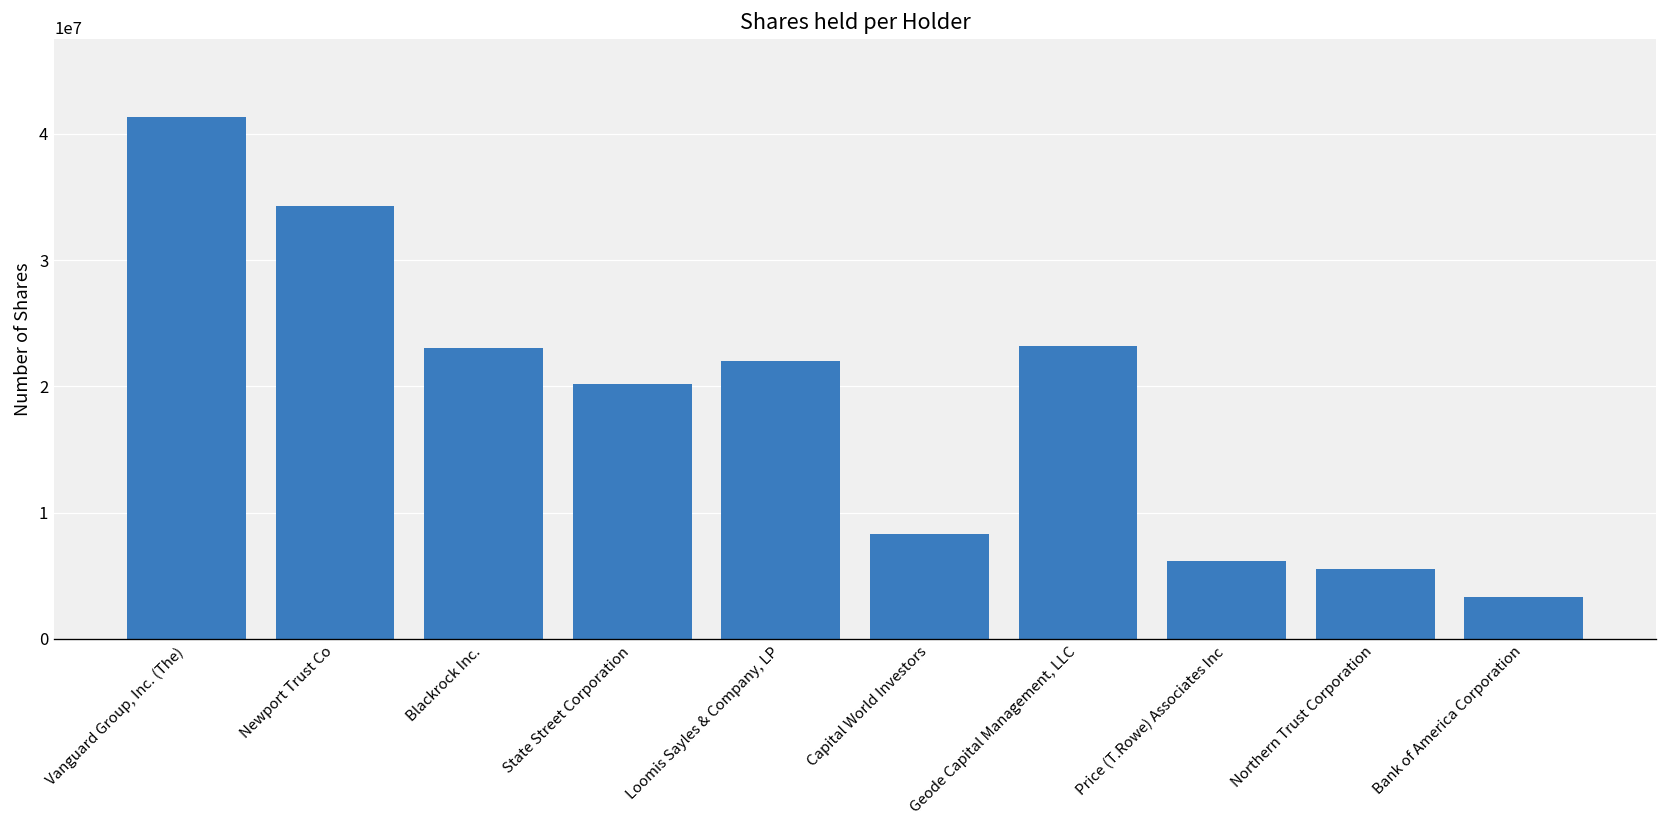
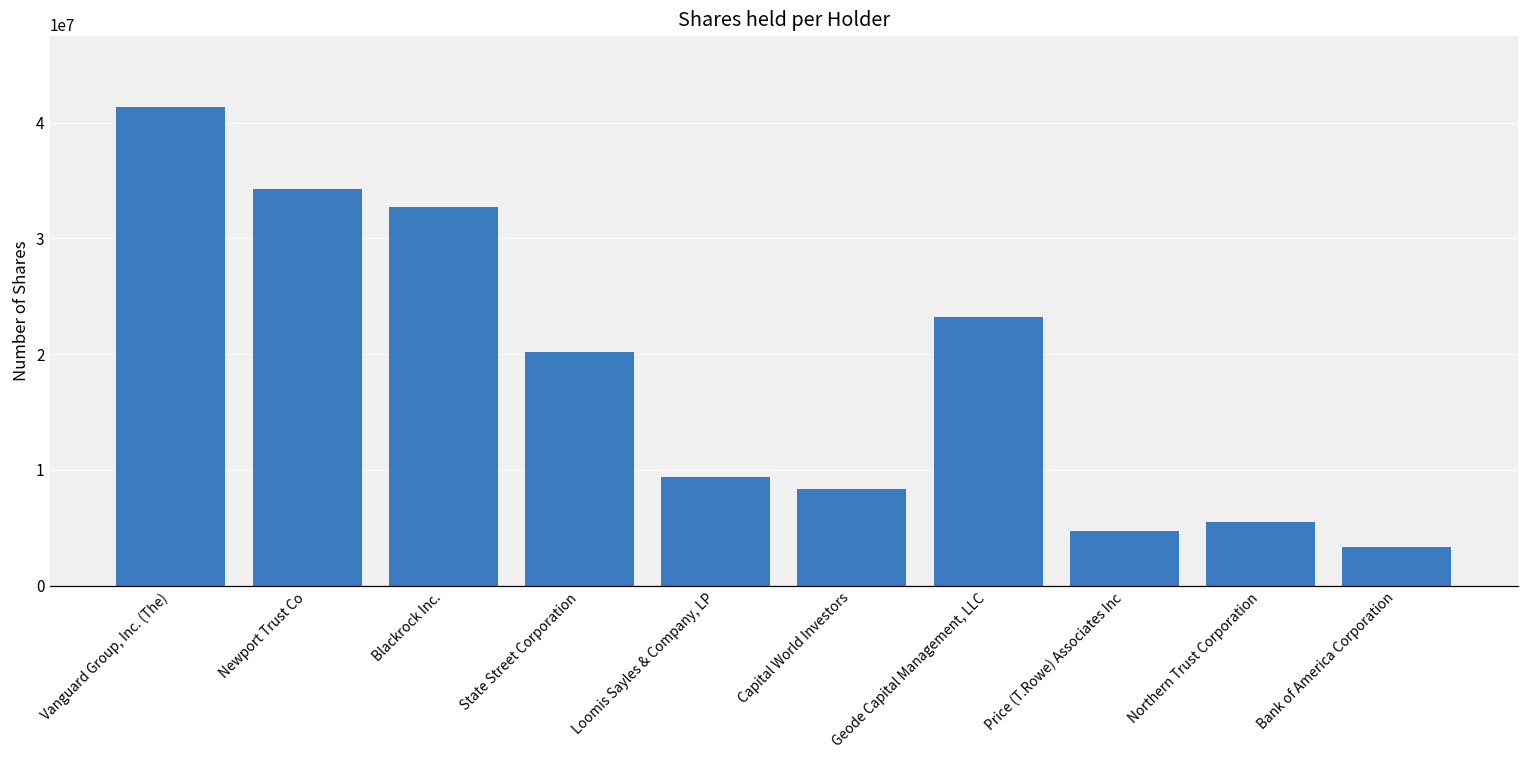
  {
    "Vanguard Group, Inc. (The)": 41300000,
    "Newport Trust Co": 34300000,
-   "Blackrock Inc.": 23000000,
+   "Blackrock Inc.": 32700000,
    "State Street Corporation": 20200000,
-   "Loomis Sayles & Company, LP": 22000000,
+   "Loomis Sayles & Company, LP": 9400000,
    "Capital World Investors": 8300000,
    "Geode Capital Management, LLC": 23200000,
-   "Price (T.Rowe) Associates Inc": 6200000,
+   "Price (T.Rowe) Associates Inc": 4700000,
    "Northern Trust Corporation": 5500000,
    "Bank of America Corporation": 3300000
  }
